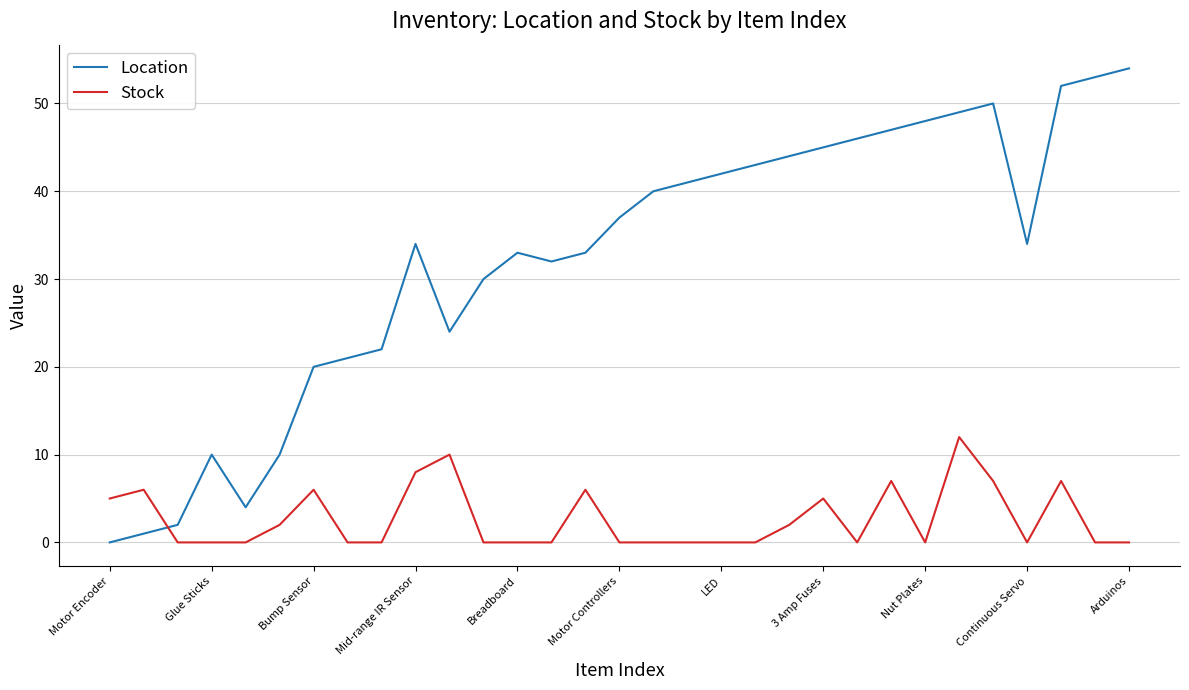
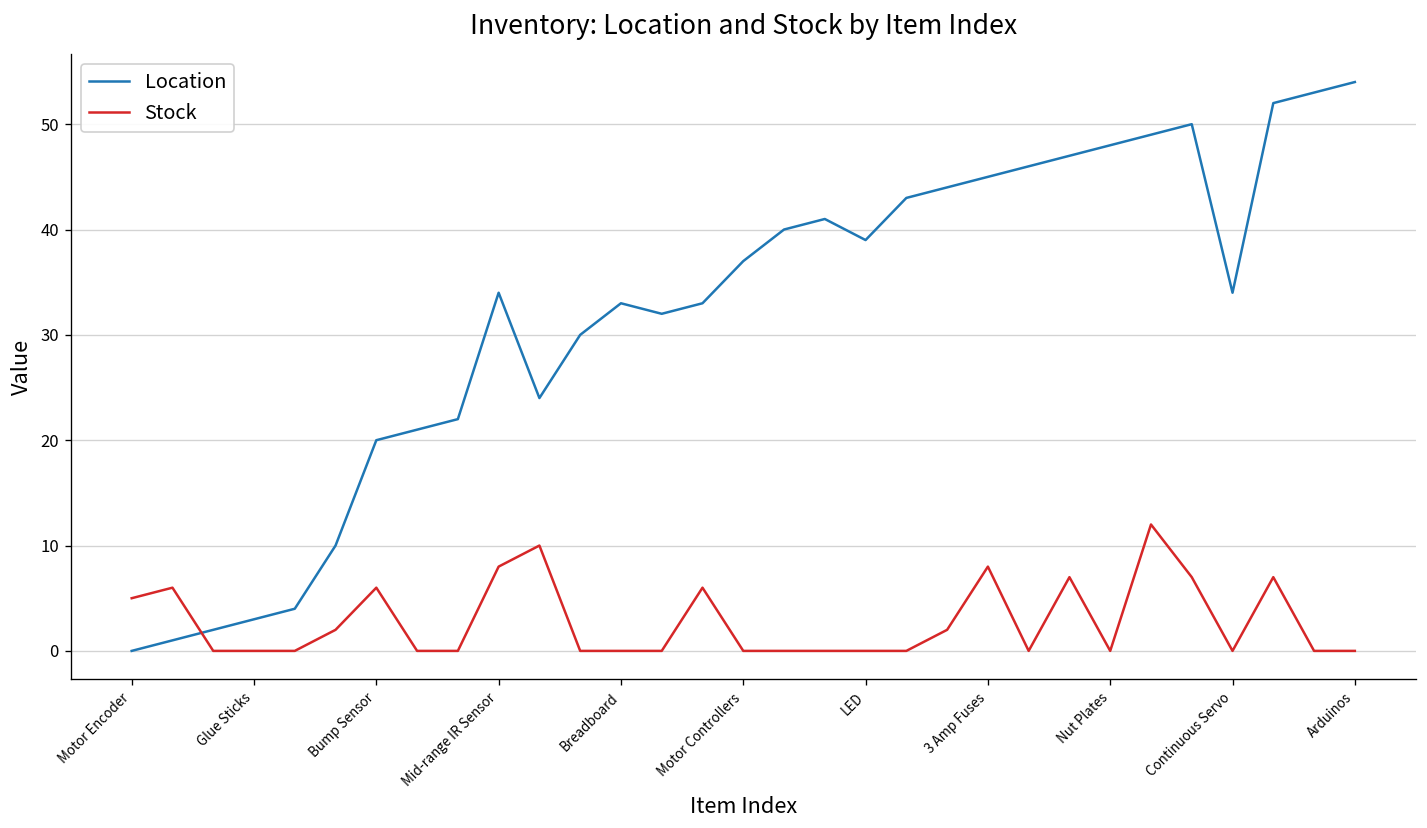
  {
    "Location": {
      "Motor Encoder": 0,
-     "Glue Sticks": 10,
+     "Glue Sticks": 3,
      "Bump Sensor": 20,
      "Mid-range IR Sensor": 34,
      "Breadboard": 33,
      "Motor Controllers": 37,
-     "LED": 42,
+     "LED": 39,
      "3 Amp Fuses": 45,
      "Continuous Servo": 34,
      "Arduinos": 54
    },
    "Stock": {
      "Motor Encoder": 5,
      "Glue Sticks": 0,
      "Bump Sensor": 6,
      "Mid-range IR Sensor": 8,
      "Breadboard": 0,
      "Motor Controllers": 0,
      "LED": 0,
-     "3 Amp Fuses": 5,
+     "3 Amp Fuses": 8,
      "Continuous Servo": 0,
      "Arduinos": 0
    }
  }
